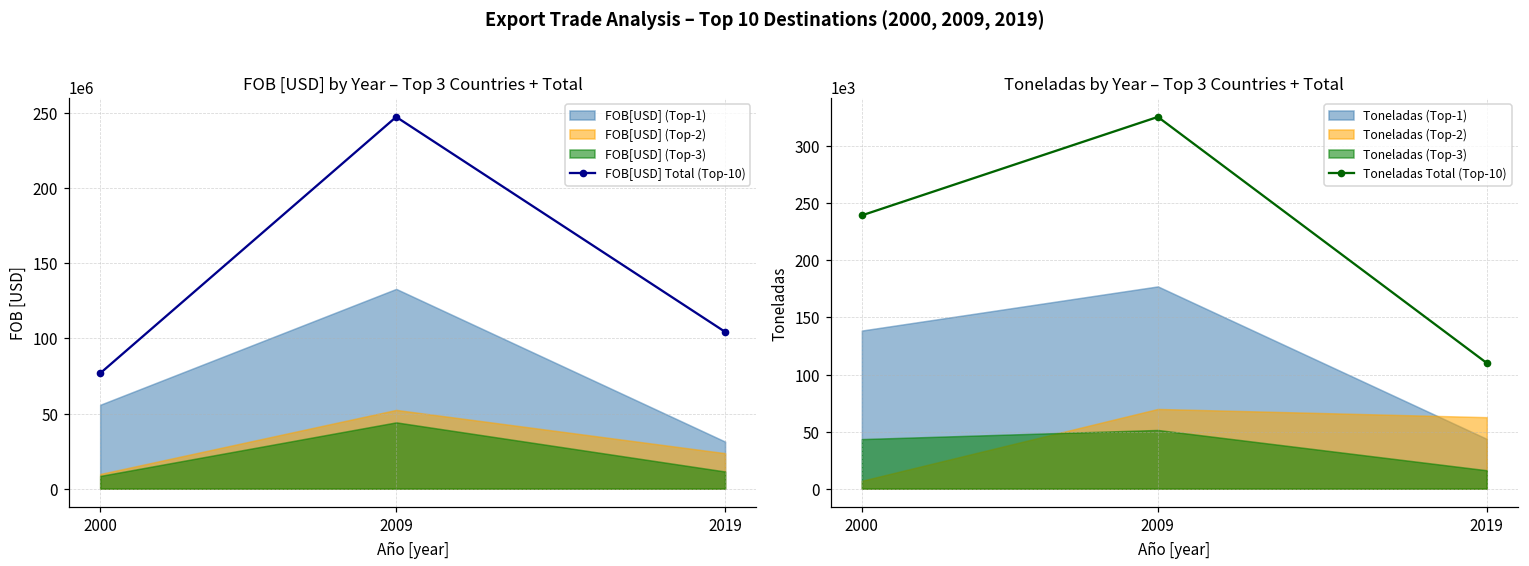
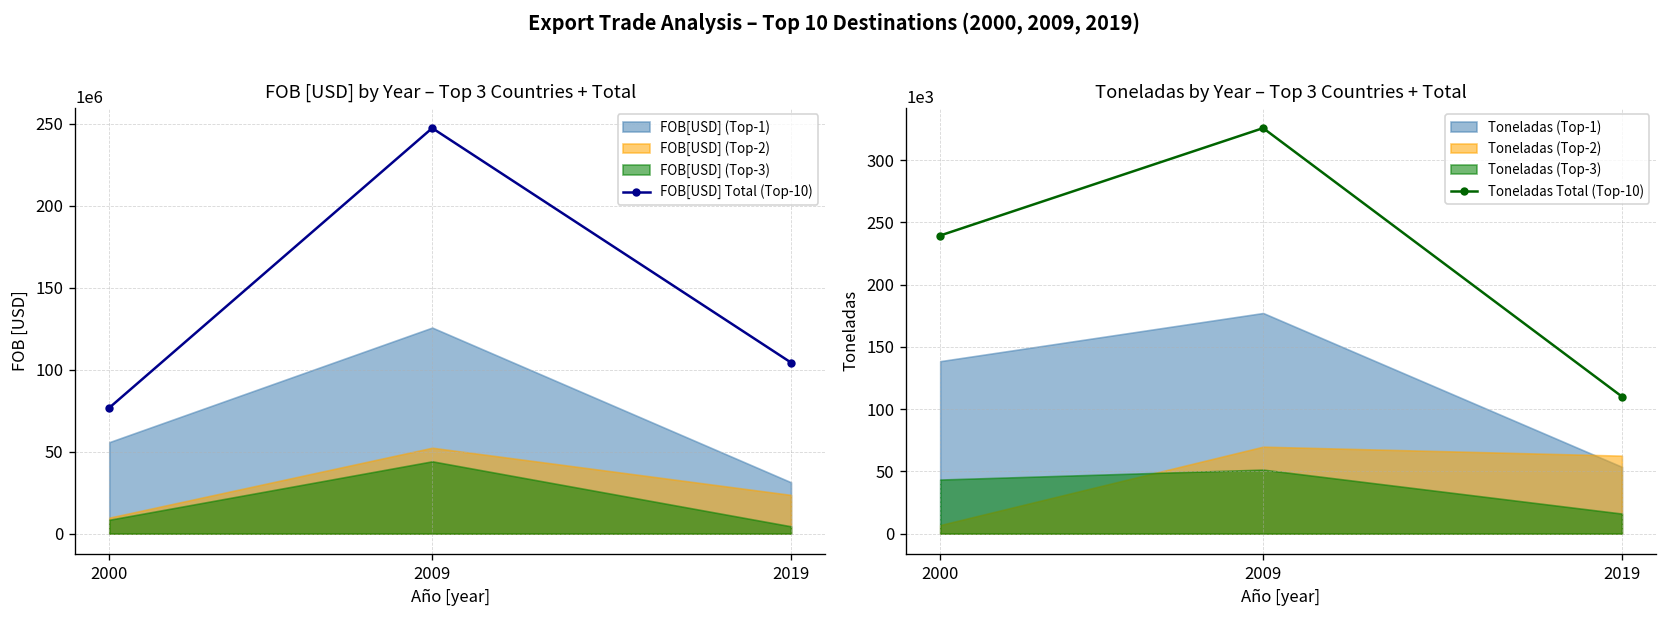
  {
    "FOB [USD] by Year – Top 3 Countries + Total": {
      "FOB[USD] Total (Top-10)": {
        "2000": 77000000,
        "2009": 247000000,
        "2019": 104000000
      },
      "FOB[USD] (Top-1)": {
        "2000": 56000000,
-       "2009": 133000000,
+       "2009": 126000000,
        "2019": 31000000
      },
      "FOB[USD] (Top-2)": {
        "2009": 52000000,
        "2019": 24000000
      },
      "FOB[USD] (Top-3)": {
        "2009": 44000000,
-       "2019": 11000000
+       "2019": 4000000
      }
    },
    "Toneladas by Year – Top 3 Countries + Total": {
      "Toneladas (Top-1)": {
        "2000": 139000,
        "2009": 177000,
-       "2019": 44000
+       "2019": 54000
      },
      "Toneladas (Top-2)": {
        "2000": 7000,
        "2009": 70000,
        "2019": 63000
      }
    }
  }
